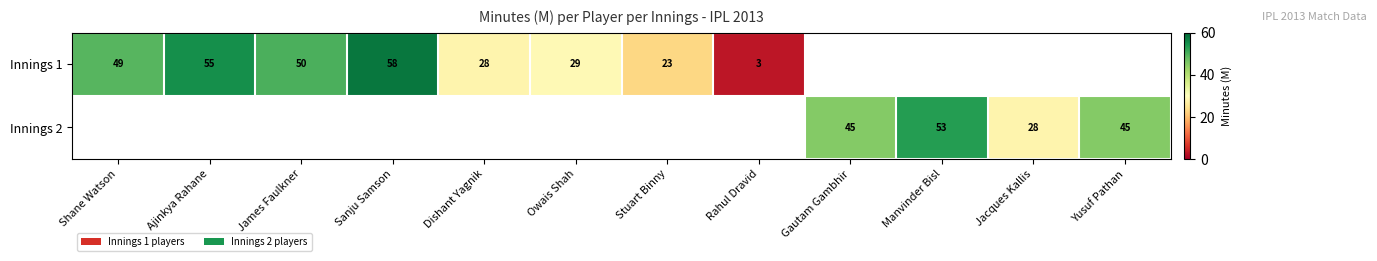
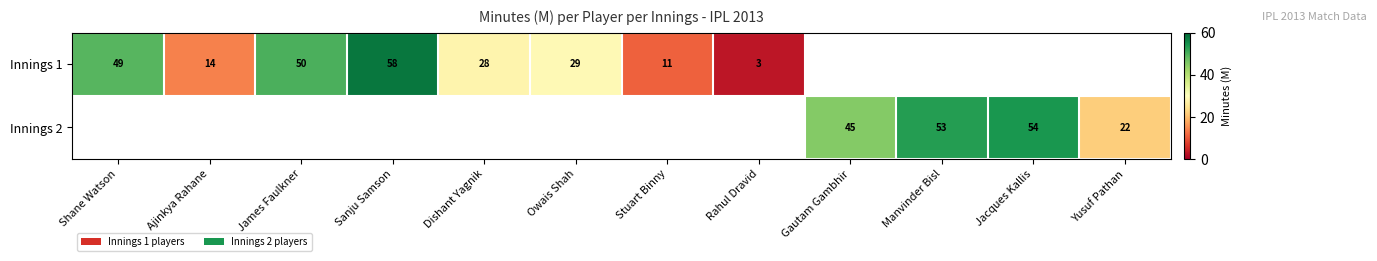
  {
    "Innings 1": {
      "Shane Watson": 49,
-     "Ajinkya Rahane": 55,
+     "Ajinkya Rahane": 14,
      "James Faulkner": 50,
      "Sanju Samson": 58,
      "Dishant Yagnik": 28,
      "Owais Shah": 29,
-     "Stuart Binny": 23,
+     "Stuart Binny": 11,
      "Rahul Dravid": 3
    },
    "Innings 2": {
      "Gautam Gambhir": 45,
      "Manvinder Bisl": 53,
-     "Jacques Kallis": 28,
-     "Yusuf Pathan": 45
+     "Jacques Kallis": 54,
+     "Yusuf Pathan": 22
    }
  }
